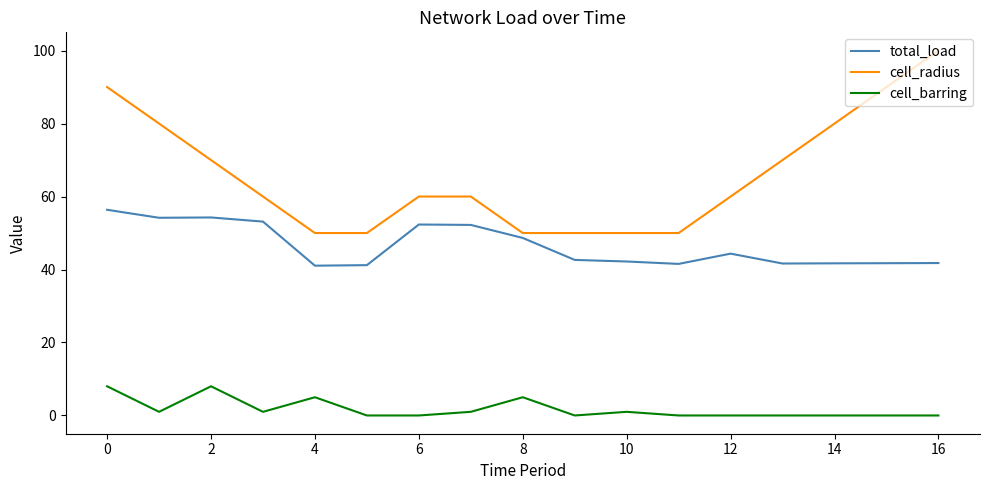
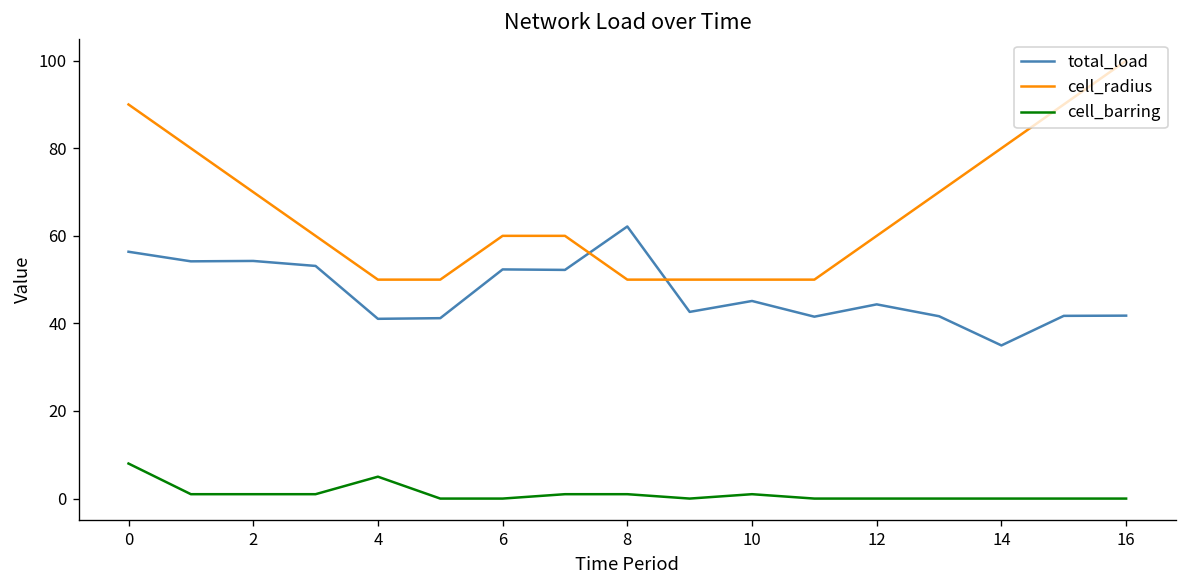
  {
    "total_load": {
      "0": 56,
      "2": 54,
      "4": 41,
      "6": 52,
-     "8": 49,
-     "10": 42,
+     "8": 62,
+     "10": 45,
      "12": 44,
-     "14": 42,
+     "14": 35,
      "16": 42
    },
    "cell_radius": {
      "0": 90,
      "2": 70,
      "4": 50,
      "6": 60,
      "8": 50,
      "10": 50,
      "12": 60,
      "14": 80
    },
    "cell_barring": {
      "0": 8,
-     "2": 8,
+     "2": 1,
      "4": 5,
      "6": 0,
-     "8": 5,
+     "8": 1,
      "10": 1,
      "12": 0,
      "14": 0,
      "16": 0
    }
  }
